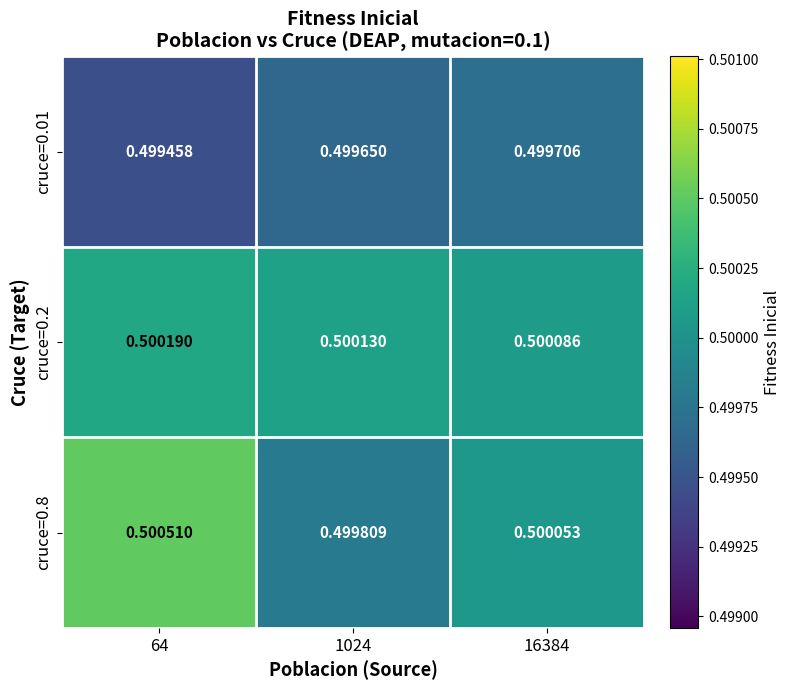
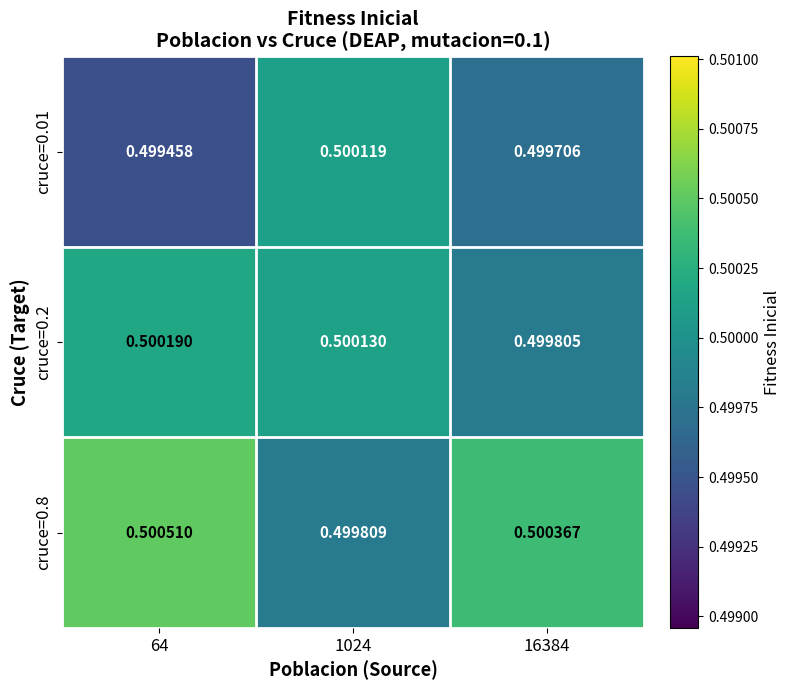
  {
    "cruce=0.01": {
      "64": 0.499458,
-     "1024": 0.499650,
+     "1024": 0.500119,
      "16384": 0.499706
    },
    "cruce=0.2": {
      "64": 0.500190,
      "1024": 0.500130,
-     "16384": 0.500086
+     "16384": 0.499805
    },
    "cruce=0.8": {
      "64": 0.500510,
      "1024": 0.499809,
-     "16384": 0.500053
+     "16384": 0.500367
    }
  }
